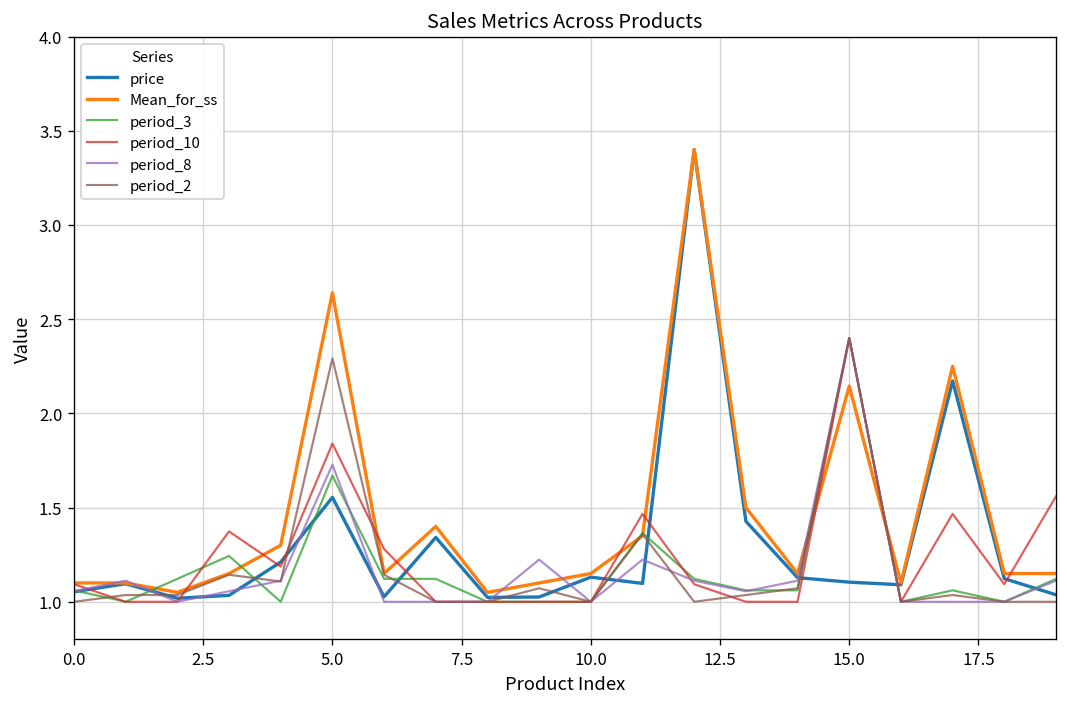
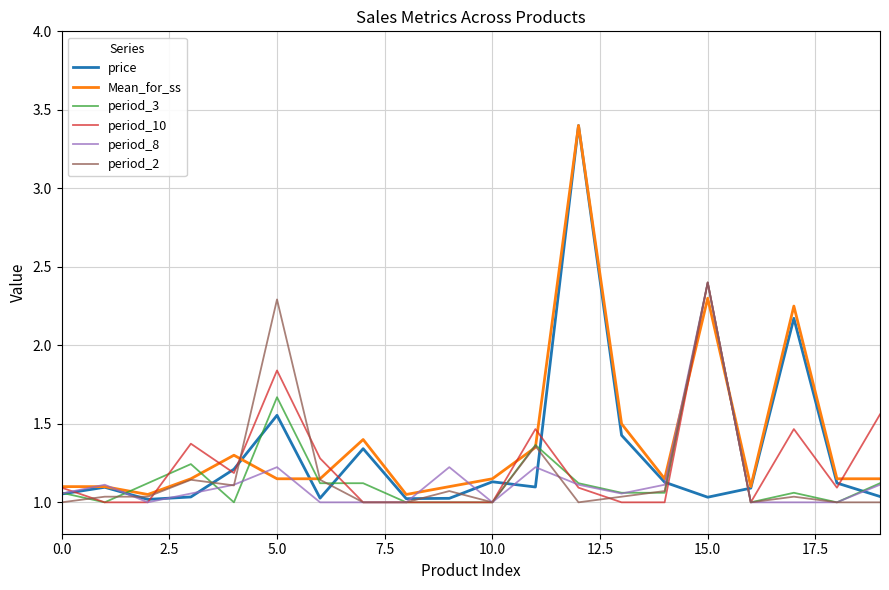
  {
    "price": {
      "5.0": 1.55,
      "10.0": 1.13,
-     "15.0": 1.10
+     "15.0": 1.03
    },
    "Mean_for_ss": {
-     "5.0": 2.64,
+     "5.0": 1.15,
      "10.0": 1.15,
-     "15.0": 2.14
+     "15.0": 2.30
    },
    "period_3": {
      "5.0": 1.67
    },
    "period_10": {
      "5.0": 1.84
    },
    "period_8": {
-     "5.0": 1.73
+     "5.0": 1.22
    },
    "period_2": {
      "0.0": 1.00,
      "5.0": 2.29
    }
  }
